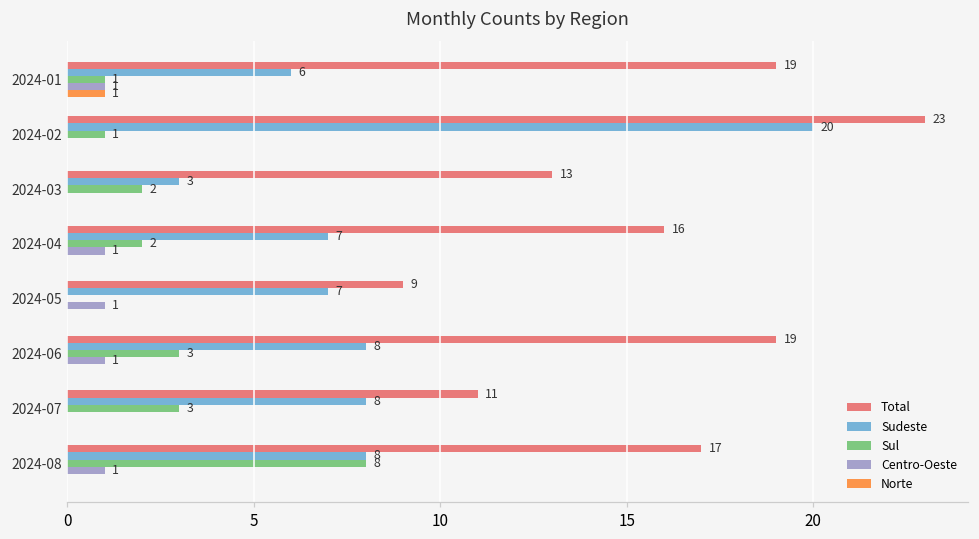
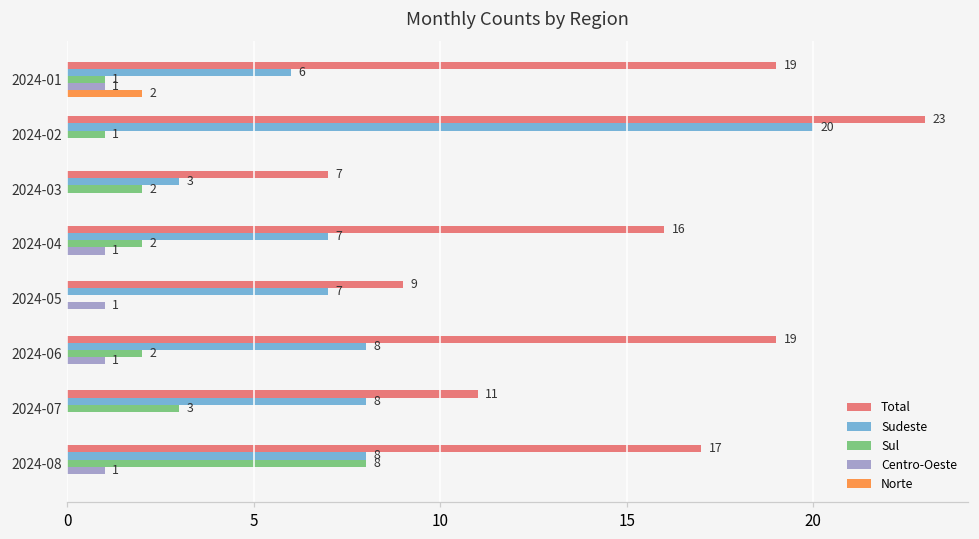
  {
    "Total": {
      "2024-01": 19,
      "2024-02": 23,
-     "2024-03": 13,
+     "2024-03": 7,
      "2024-04": 16,
      "2024-05": 9,
      "2024-06": 19,
      "2024-07": 11,
      "2024-08": 17
    },
    "Sul": {
      "2024-02": 1,
      "2024-03": 2,
      "2024-04": 2,
-     "2024-06": 3,
+     "2024-06": 2,
      "2024-07": 3
    },
    "Norte": {
-     "2024-01": 1
+     "2024-01": 2
    }
  }
